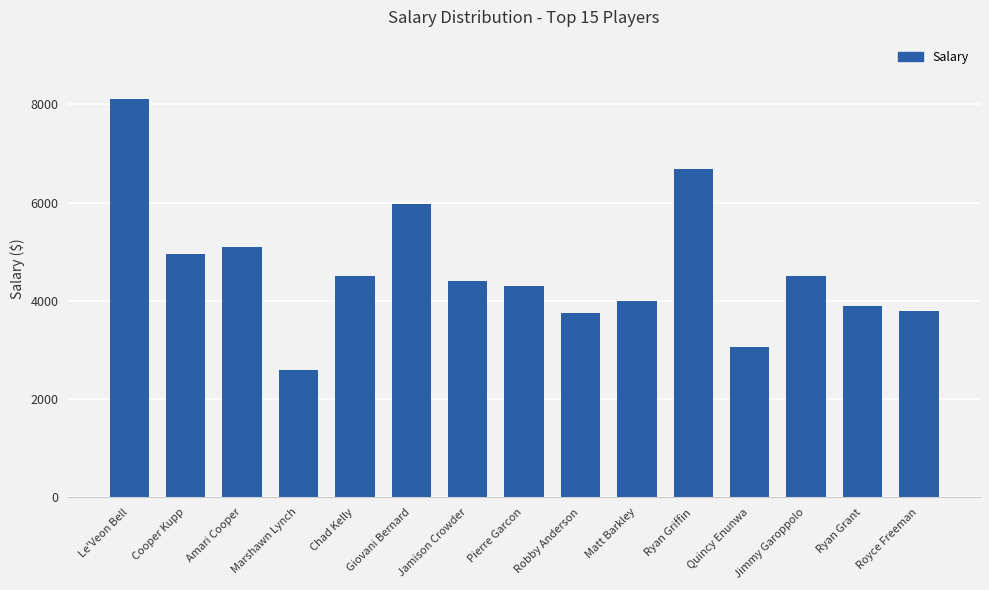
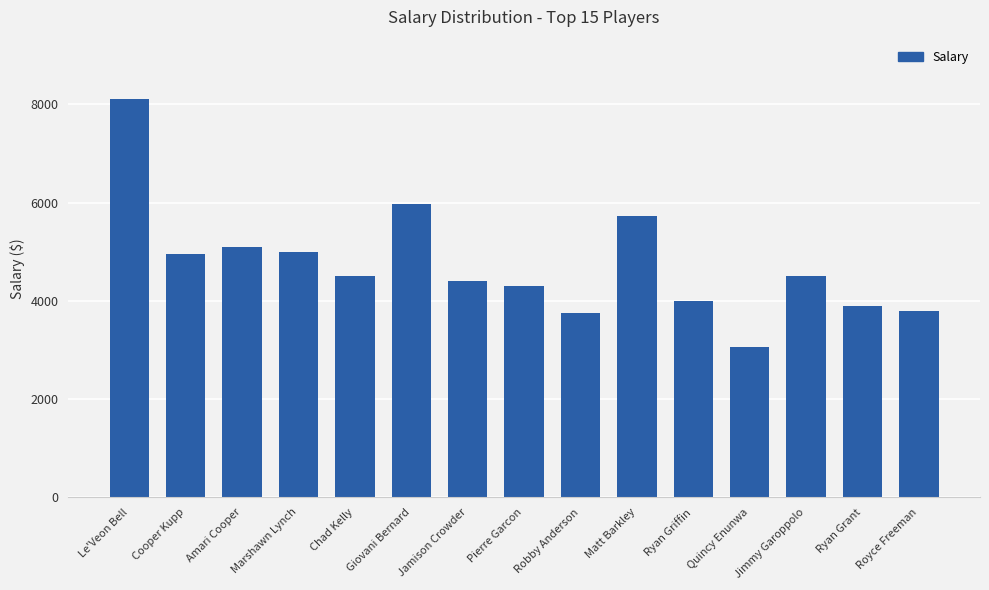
  {
    "Le'Veon Bell": 8100,
    "Cooper Kupp": 4900,
    "Amari Cooper": 5100,
-   "Marshawn Lynch": 2600,
+   "Marshawn Lynch": 5000,
    "Chad Kelly": 4500,
    "Giovani Bernard": 6000,
    "Jamison Crowder": 4400,
    "Pierre Garcon": 4300,
    "Robby Anderson": 3700,
-   "Matt Barkley": 4000,
-   "Ryan Griffin": 6700,
+   "Matt Barkley": 5700,
+   "Ryan Griffin": 4000,
    "Quincy Enunwa": 3100,
    "Jimmy Garoppolo": 4500,
    "Ryan Grant": 3900,
    "Royce Freeman": 3800
  }
